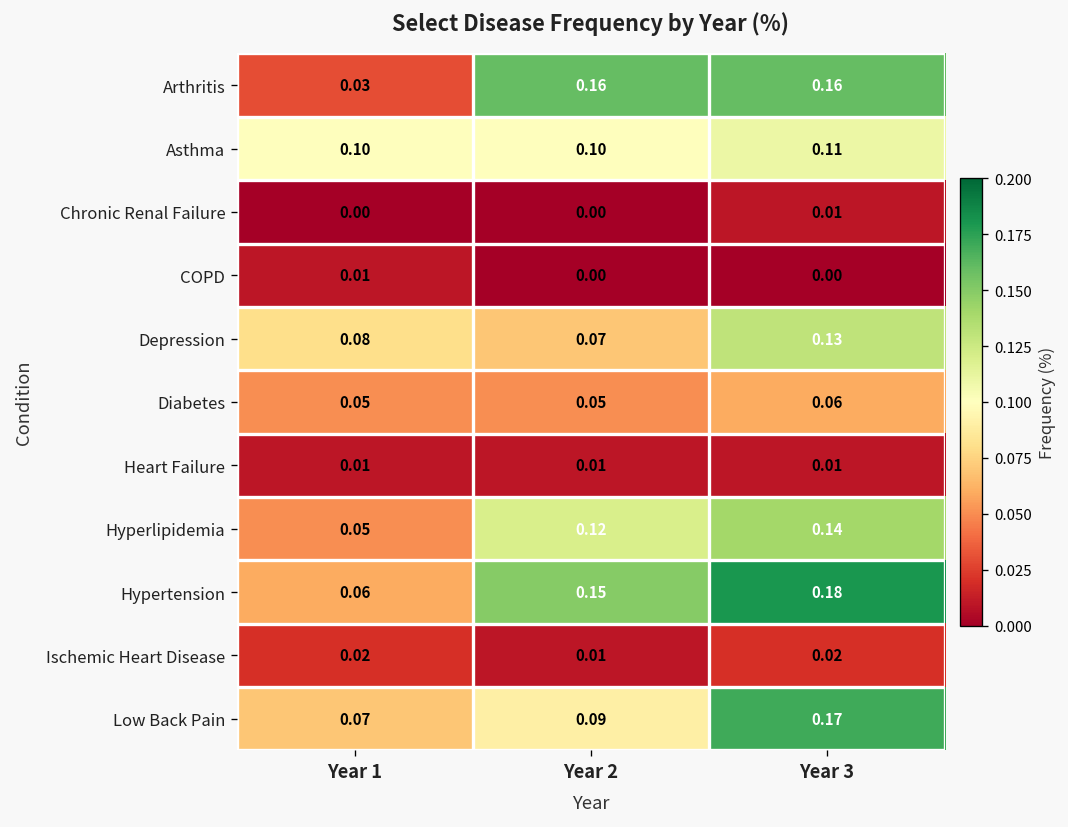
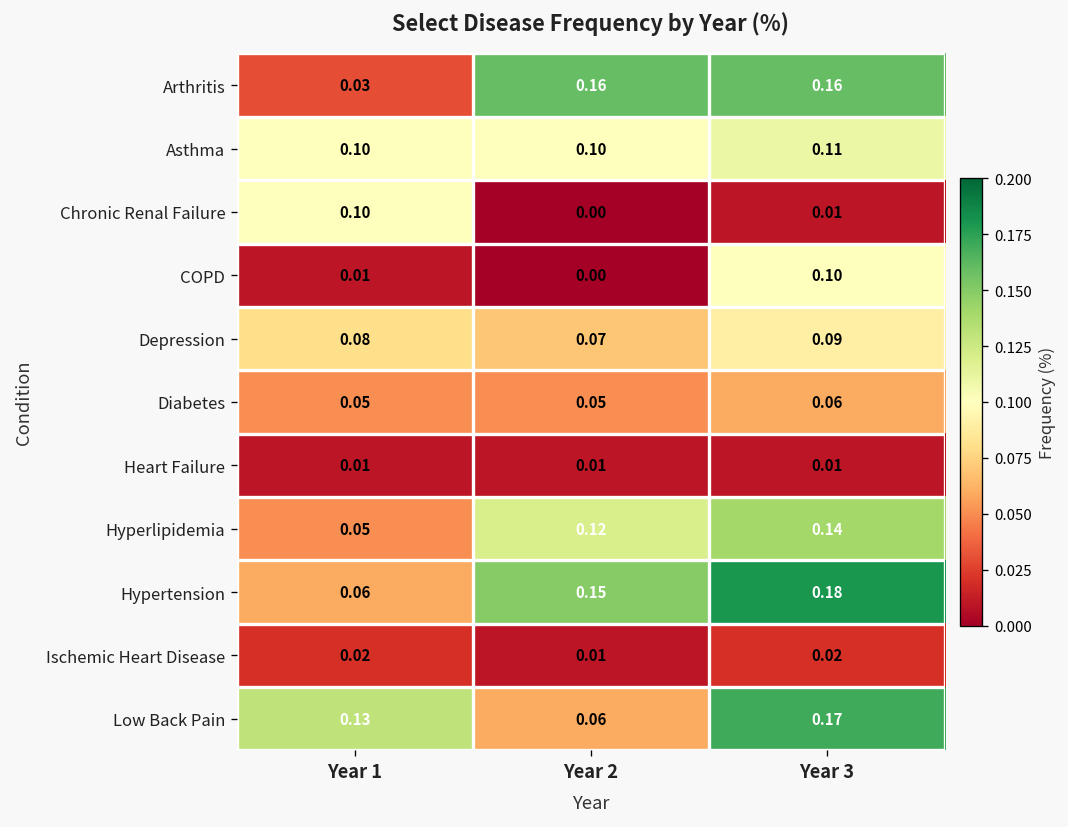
  {
    "Arthritis": {
      "Year 1": 0.03,
      "Year 2": 0.16,
      "Year 3": 0.16
    },
    "Asthma": {
      "Year 1": 0.10,
      "Year 2": 0.10,
      "Year 3": 0.11
    },
    "Chronic Renal Failure": {
-     "Year 1": 0.00,
+     "Year 1": 0.10,
      "Year 2": 0.00,
      "Year 3": 0.01
    },
    "COPD": {
      "Year 1": 0.01,
      "Year 2": 0.00,
-     "Year 3": 0.00
+     "Year 3": 0.10
    },
    "Depression": {
      "Year 1": 0.08,
      "Year 2": 0.07,
-     "Year 3": 0.13
+     "Year 3": 0.09
    },
    "Diabetes": {
      "Year 1": 0.05,
      "Year 2": 0.05,
      "Year 3": 0.06
    },
    "Heart Failure": {
      "Year 1": 0.01,
      "Year 2": 0.01,
      "Year 3": 0.01
    },
    "Hyperlipidemia": {
      "Year 1": 0.05,
      "Year 2": 0.12,
      "Year 3": 0.14
    },
    "Hypertension": {
      "Year 1": 0.06,
      "Year 2": 0.15,
      "Year 3": 0.18
    },
    "Ischemic Heart Disease": {
      "Year 1": 0.02,
      "Year 2": 0.01,
      "Year 3": 0.02
    },
    "Low Back Pain": {
-     "Year 1": 0.07,
-     "Year 2": 0.09,
+     "Year 1": 0.13,
+     "Year 2": 0.06,
      "Year 3": 0.17
    }
  }
